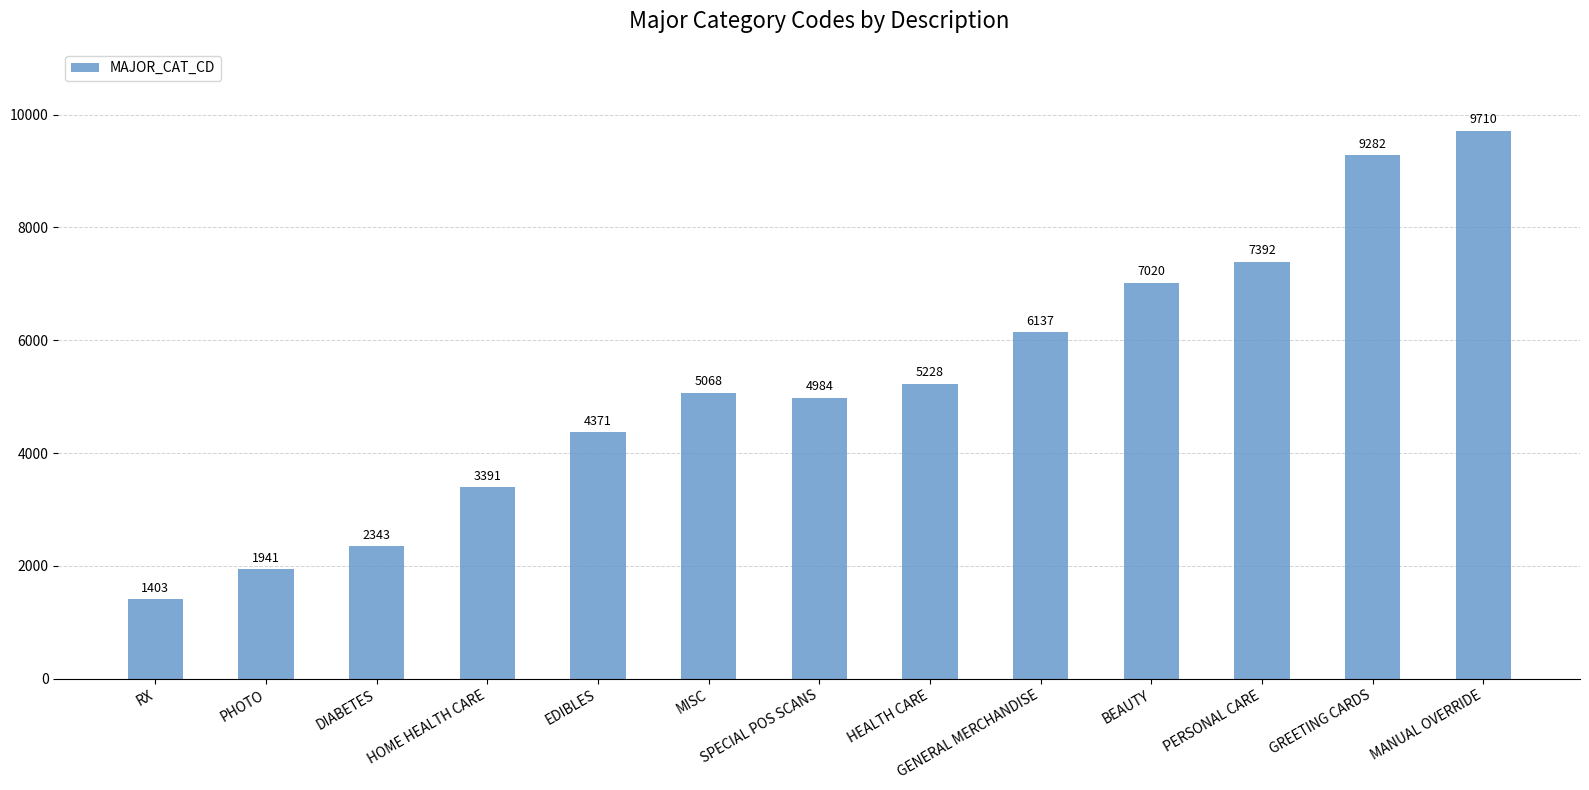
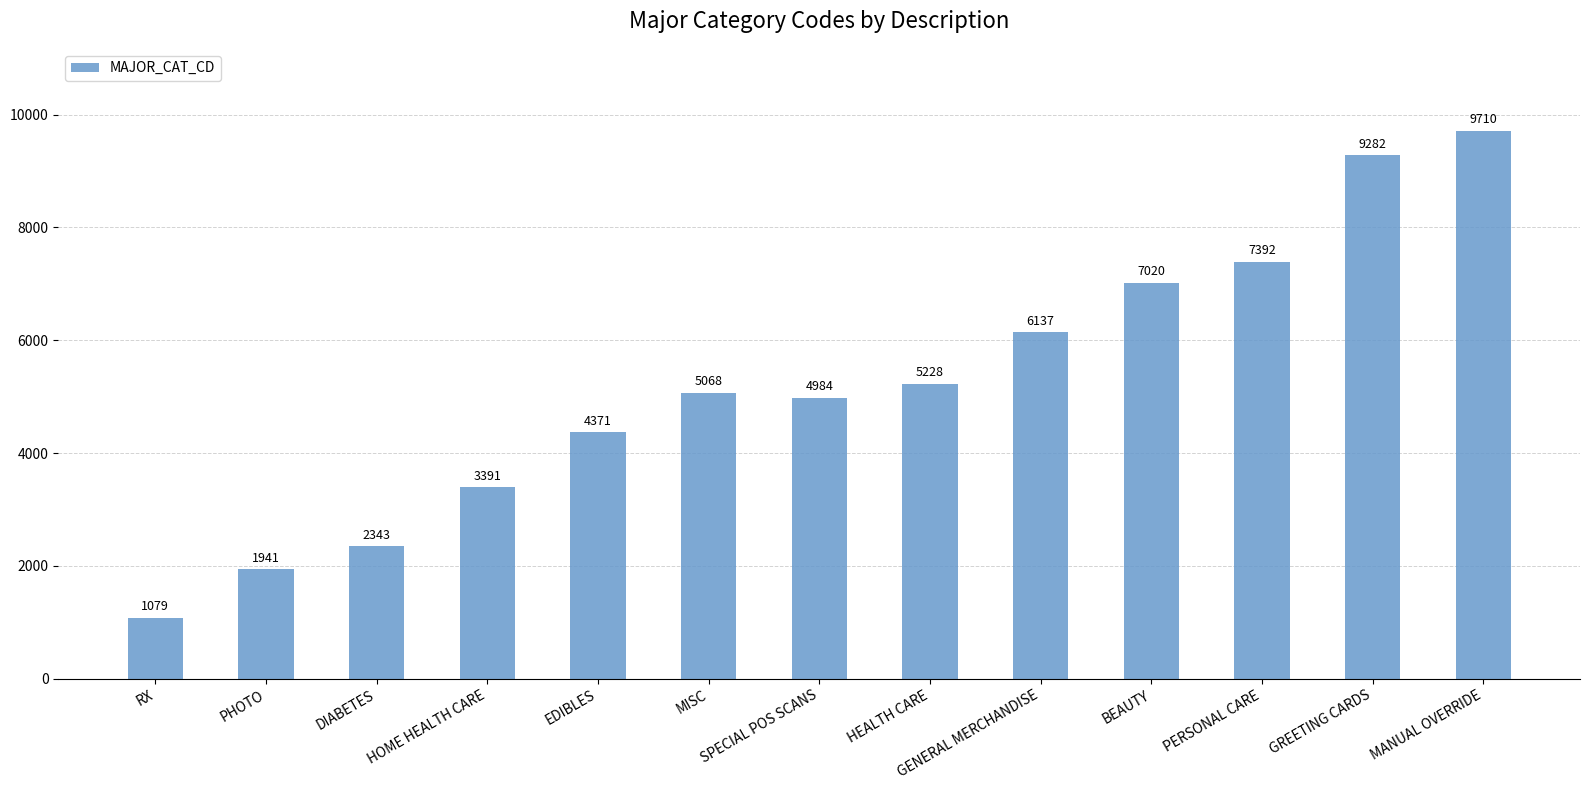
  {
-   "RX": 1403,
+   "RX": 1079,
    "PHOTO": 1941,
    "DIABETES": 2343,
    "HOME HEALTH CARE": 3391,
    "EDIBLES": 4371,
    "MISC": 5068,
    "SPECIAL POS SCANS": 4984,
    "HEALTH CARE": 5228,
    "GENERAL MERCHANDISE": 6137,
    "BEAUTY": 7020,
    "PERSONAL CARE": 7392,
    "GREETING CARDS": 9282,
    "MANUAL OVERRIDE": 9710
  }
